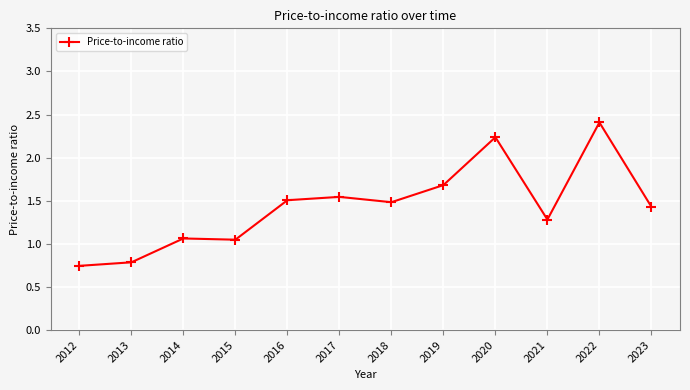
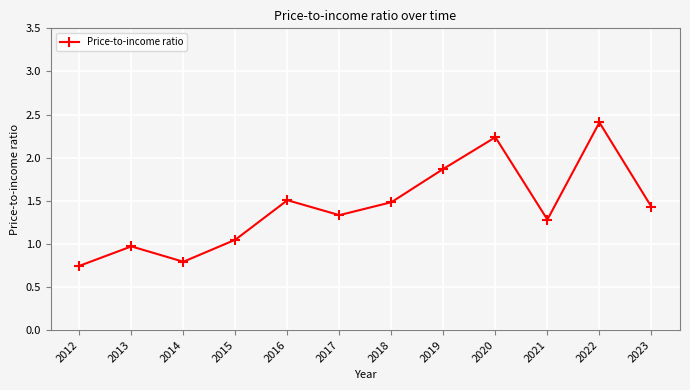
  {
    "2012": 0.7,
-   "2013": 0.8,
-   "2014": 1.1,
+   "2013": 1.0,
+   "2014": 0.8,
    "2015": 1.0,
    "2016": 1.5,
-   "2017": 1.5,
+   "2017": 1.3,
    "2018": 1.5,
-   "2019": 1.7,
+   "2019": 1.9,
    "2020": 2.2,
    "2021": 1.3,
    "2022": 2.4,
    "2023": 1.4
  }
